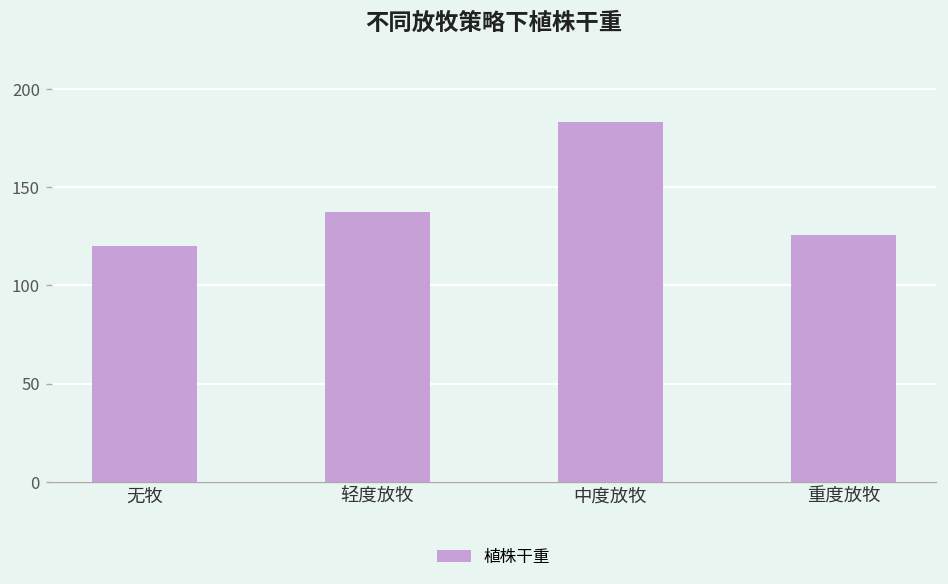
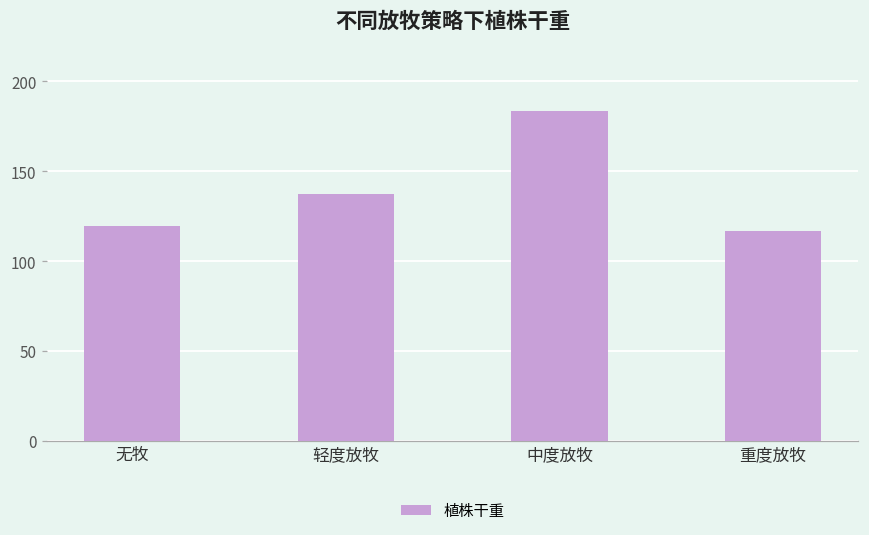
  {
    "无牧": 120,
    "轻度放牧": 138,
    "中度放牧": 183,
-   "重度放牧": 126
+   "重度放牧": 117
  }
